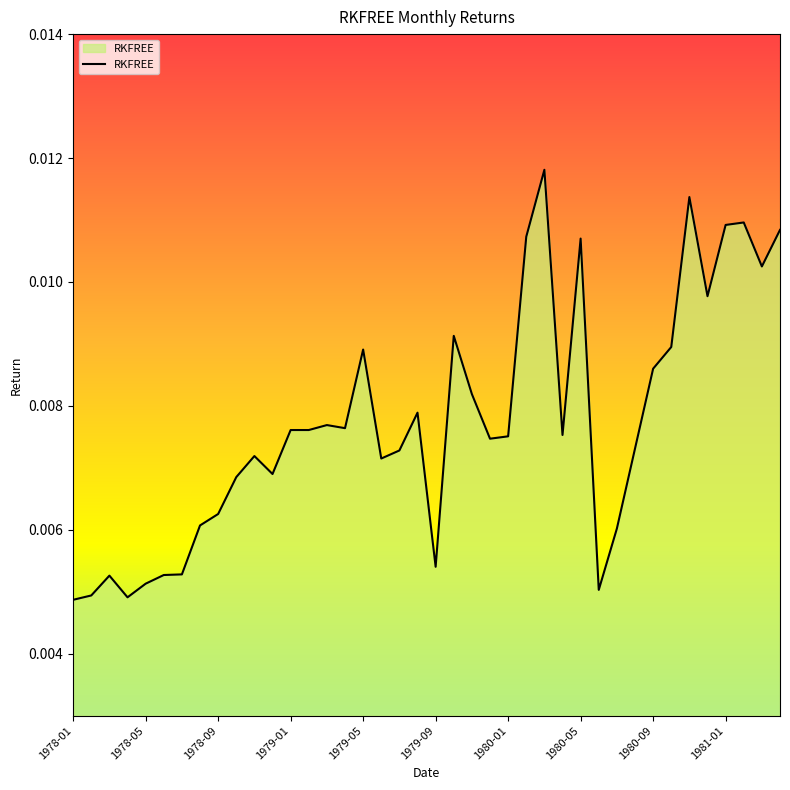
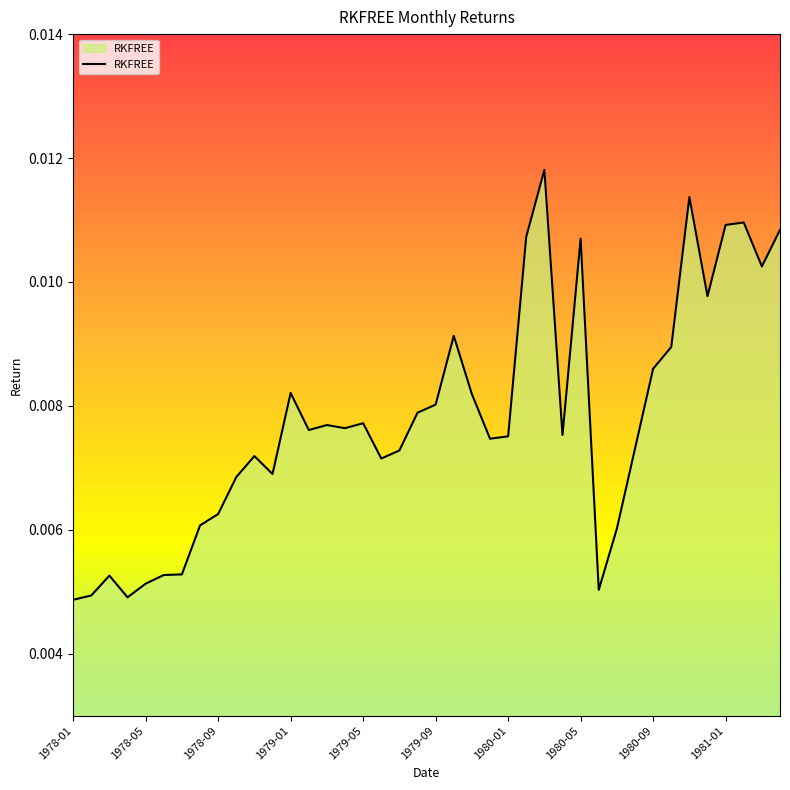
  {
    "1978-01": 0.0049,
    "1978-05": 0.0051,
    "1978-09": 0.0063,
-   "1979-01": 0.0076,
-   "1979-05": 0.0089,
-   "1979-09": 0.0054,
+   "1979-01": 0.0082,
+   "1979-05": 0.0077,
+   "1979-09": 0.0080,
    "1980-01": 0.0075,
    "1980-05": 0.0107,
    "1980-09": 0.0086,
    "1981-01": 0.0109
  }
